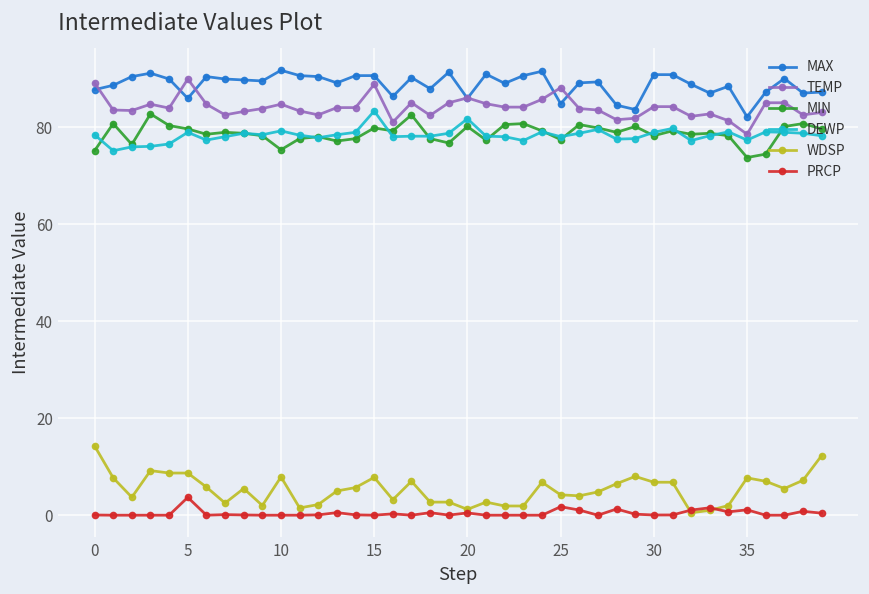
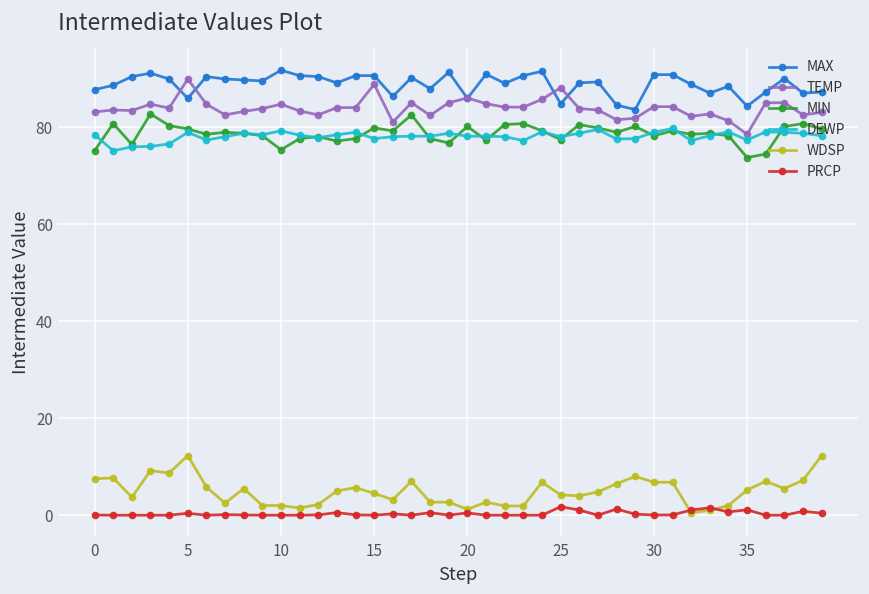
  {
    "MAX": {
      "0": 88,
      "5": 86,
      "10": 92,
      "15": 91,
      "25": 85,
      "30": 91,
-     "35": 82
+     "35": 84
    },
    "TEMP": {
-     "0": 89,
+     "0": 83,
      "5": 90,
      "10": 85,
      "15": 89,
      "25": 88,
      "30": 84,
      "35": 79
    },
    "MIN": {
      "0": 75,
      "5": 80,
      "10": 75,
      "15": 80,
      "20": 80,
      "25": 78,
      "30": 78,
      "35": 74
    },
    "DEWP": {
      "0": 79,
      "5": 79,
      "10": 79,
-     "15": 83,
-     "20": 82,
+     "15": 78,
+     "20": 78,
      "25": 78,
      "30": 79,
      "35": 77
    },
    "WDSP": {
-     "0": 14,
-     "5": 9,
-     "10": 8,
-     "15": 8,
+     "0": 8,
+     "5": 12,
+     "10": 2,
+     "15": 5,
      "20": 1,
      "25": 4,
      "30": 7,
-     "35": 8
+     "35": 5
    },
    "PRCP": {
      "0": 0,
-     "5": 4,
+     "5": 0,
      "10": 0,
      "15": 0,
      "20": 0,
      "25": 2,
      "30": 0,
      "35": 1
    }
  }
